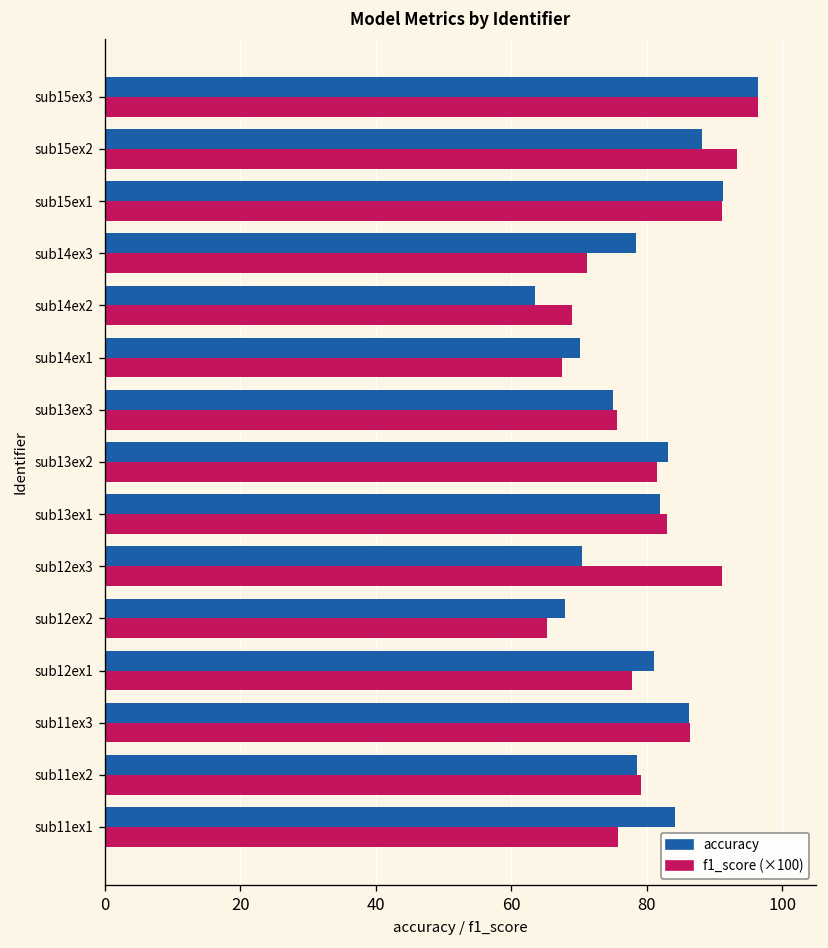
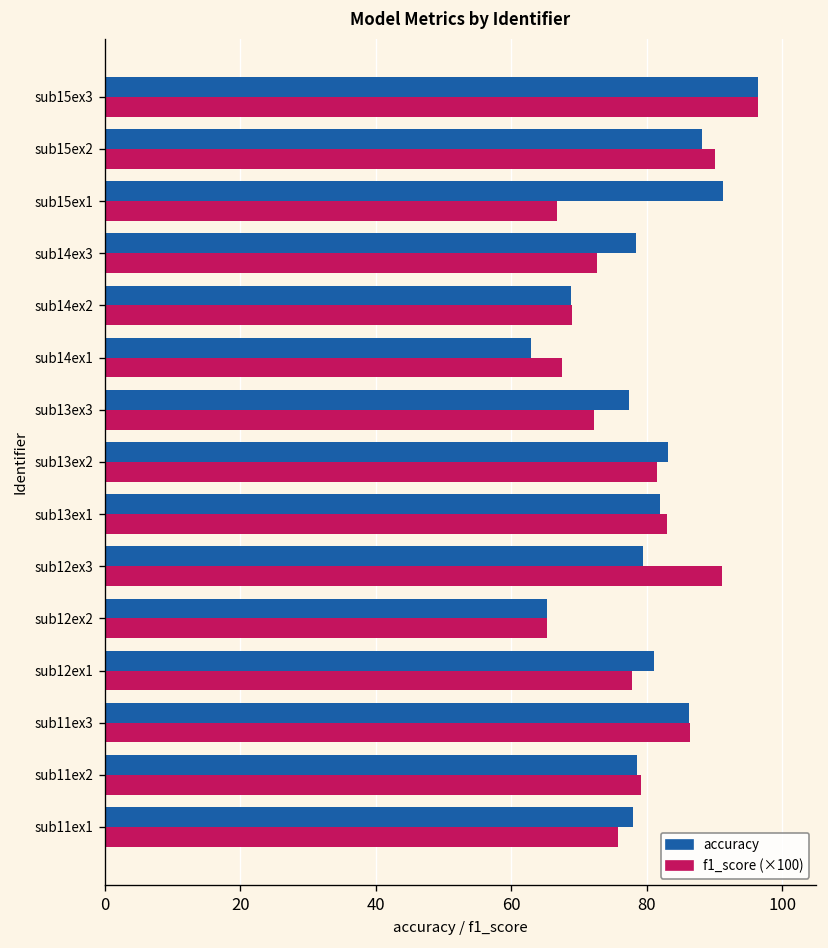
  {
    "accuracy": {
      "sub15ex3": 96,
      "sub15ex2": 88,
      "sub15ex1": 91,
      "sub14ex3": 78,
-     "sub14ex2": 63,
-     "sub14ex1": 70,
-     "sub13ex3": 75,
+     "sub14ex2": 69,
+     "sub14ex1": 63,
+     "sub13ex3": 77,
      "sub13ex2": 83,
      "sub13ex1": 82,
-     "sub12ex3": 70,
-     "sub12ex2": 68,
+     "sub12ex3": 80,
+     "sub12ex2": 65,
      "sub12ex1": 81,
      "sub11ex3": 86,
      "sub11ex2": 79,
-     "sub11ex1": 84
+     "sub11ex1": 78
    },
    "f1_score (×100)": {
      "sub15ex3": 96,
-     "sub15ex2": 93,
-     "sub15ex1": 91,
-     "sub14ex3": 71,
+     "sub15ex2": 90,
+     "sub15ex1": 67,
+     "sub14ex3": 73,
      "sub14ex2": 69,
      "sub14ex1": 67,
-     "sub13ex3": 76,
+     "sub13ex3": 72,
      "sub13ex2": 81,
      "sub13ex1": 83,
      "sub12ex3": 91,
      "sub12ex2": 65,
      "sub12ex1": 78,
      "sub11ex3": 86,
      "sub11ex2": 79,
      "sub11ex1": 76
    }
  }
